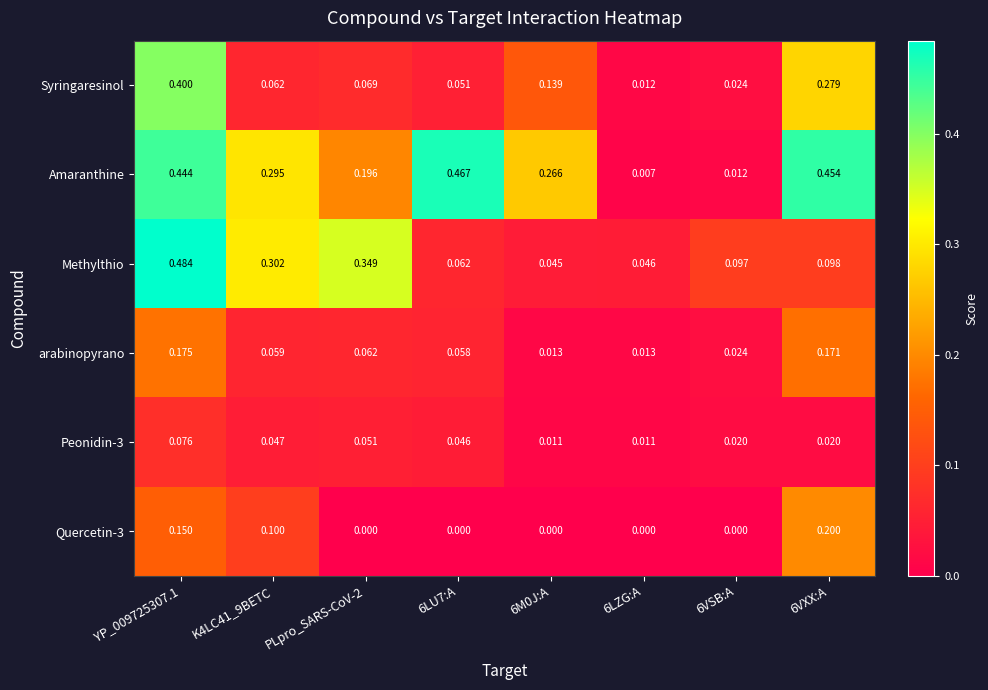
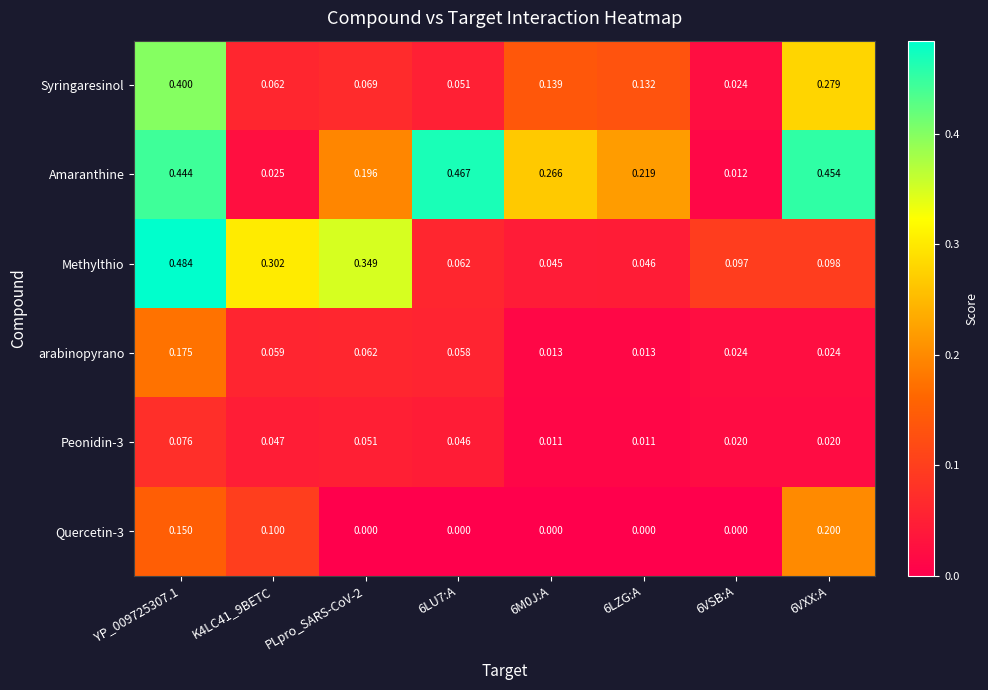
  {
    "Syringaresinol": {
      "YP_009725307.1": 0.400,
      "K4LC41_9BETC": 0.062,
      "PLpro_SARS-CoV-2": 0.069,
      "6LU7:A": 0.051,
      "6M0J:A": 0.139,
-     "6LZG:A": 0.012,
+     "6LZG:A": 0.132,
      "6VSB:A": 0.024,
      "6VXX:A": 0.279
    },
    "Amaranthine": {
      "YP_009725307.1": 0.444,
-     "K4LC41_9BETC": 0.295,
+     "K4LC41_9BETC": 0.025,
      "PLpro_SARS-CoV-2": 0.196,
      "6LU7:A": 0.467,
      "6M0J:A": 0.266,
-     "6LZG:A": 0.007,
+     "6LZG:A": 0.219,
      "6VSB:A": 0.012,
      "6VXX:A": 0.454
    },
    "Methylthio": {
      "YP_009725307.1": 0.484,
      "K4LC41_9BETC": 0.302,
      "PLpro_SARS-CoV-2": 0.349,
      "6LU7:A": 0.062,
      "6M0J:A": 0.045,
      "6LZG:A": 0.046,
      "6VSB:A": 0.097,
      "6VXX:A": 0.098
    },
    "arabinopyrano": {
      "YP_009725307.1": 0.175,
      "K4LC41_9BETC": 0.059,
      "PLpro_SARS-CoV-2": 0.062,
      "6LU7:A": 0.058,
      "6M0J:A": 0.013,
      "6LZG:A": 0.013,
      "6VSB:A": 0.024,
-     "6VXX:A": 0.171
+     "6VXX:A": 0.024
    },
    "Peonidin-3": {
      "YP_009725307.1": 0.076,
      "K4LC41_9BETC": 0.047,
      "PLpro_SARS-CoV-2": 0.051,
      "6LU7:A": 0.046,
      "6M0J:A": 0.011,
      "6LZG:A": 0.011,
      "6VSB:A": 0.020,
      "6VXX:A": 0.020
    },
    "Quercetin-3": {
      "YP_009725307.1": 0.150,
      "K4LC41_9BETC": 0.100,
      "PLpro_SARS-CoV-2": 0.000,
      "6LU7:A": 0.000,
      "6M0J:A": 0.000,
      "6LZG:A": 0.000,
      "6VSB:A": 0.000,
      "6VXX:A": 0.200
    }
  }
